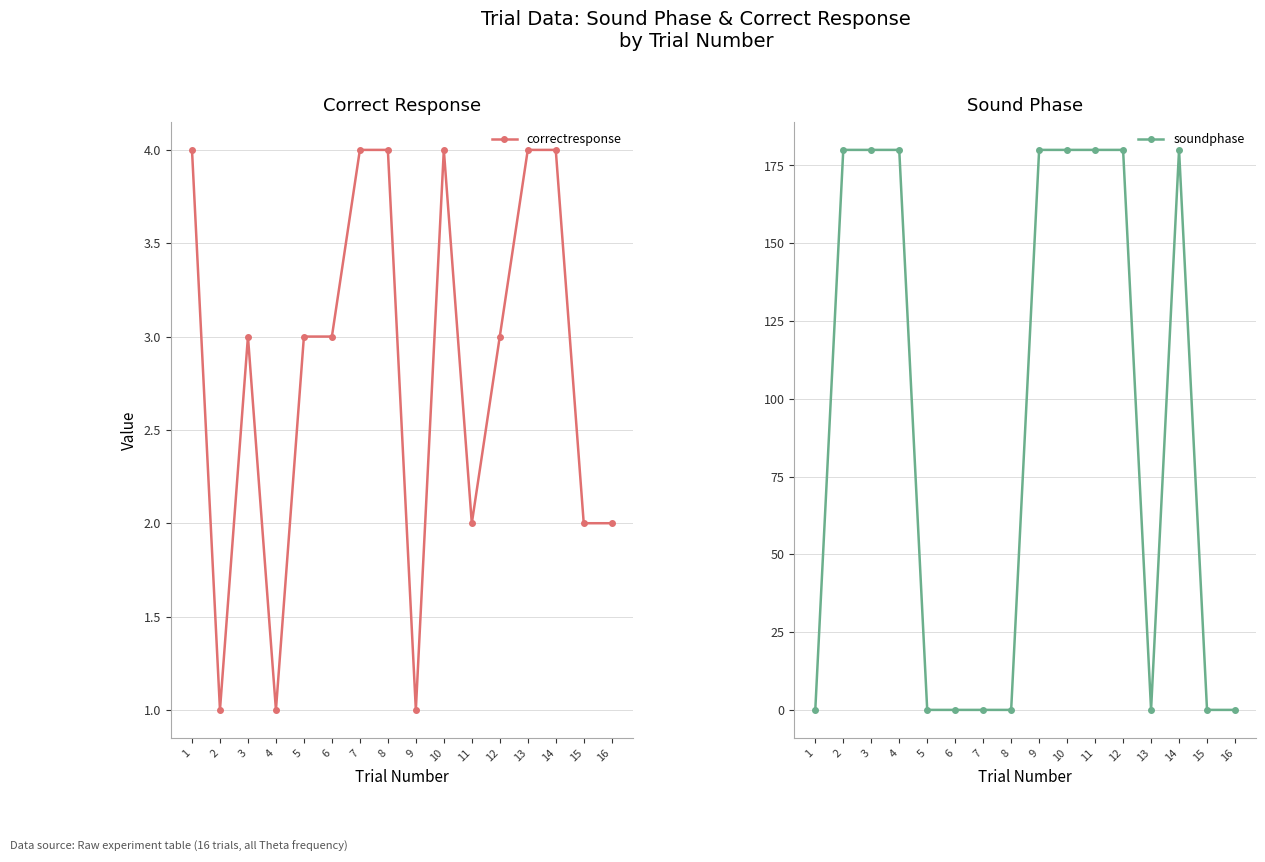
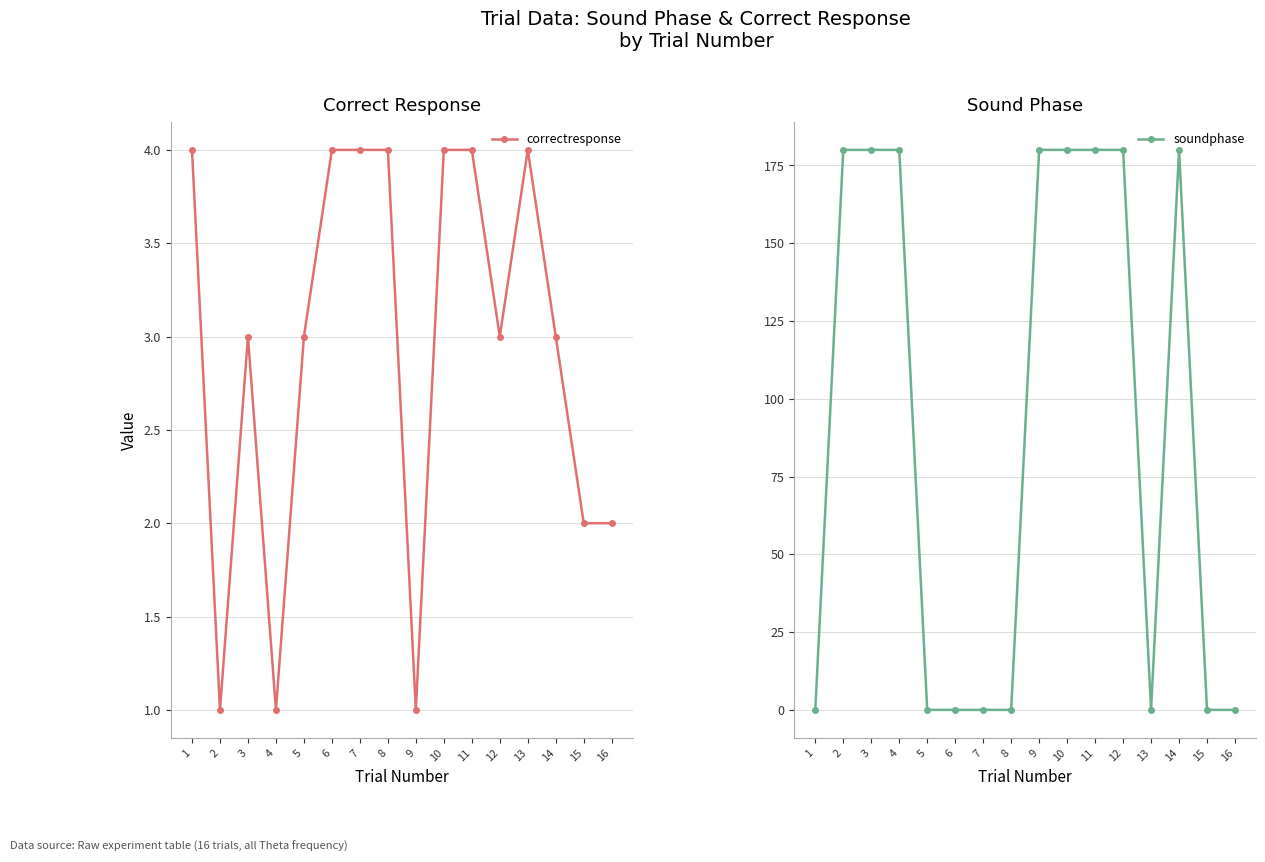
  {
    "Correct Response": {
      "1": 4,
      "2": 1,
      "3": 3,
      "4": 1,
      "5": 3,
-     "6": 3,
+     "6": 4,
      "7": 4,
      "8": 4,
      "9": 1,
      "10": 4,
-     "11": 2,
+     "11": 4,
      "12": 3,
      "13": 4,
-     "14": 4,
+     "14": 3,
      "15": 2,
      "16": 2
    },
    "Sound Phase": {
      "1": 0,
      "2": 180,
      "3": 180,
      "4": 180,
      "5": 0,
      "6": 0,
      "7": 0,
      "8": 0,
      "9": 180,
      "10": 180,
      "11": 180,
      "12": 180,
      "13": 0,
      "14": 180,
      "15": 0,
      "16": 0
    }
  }
